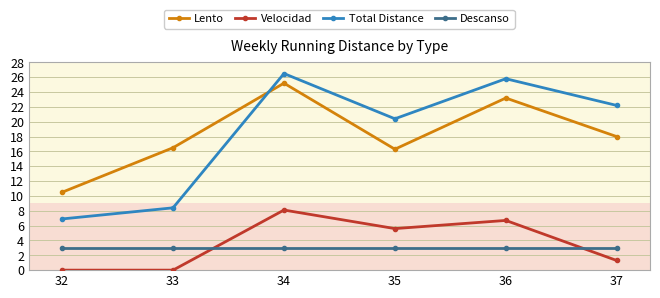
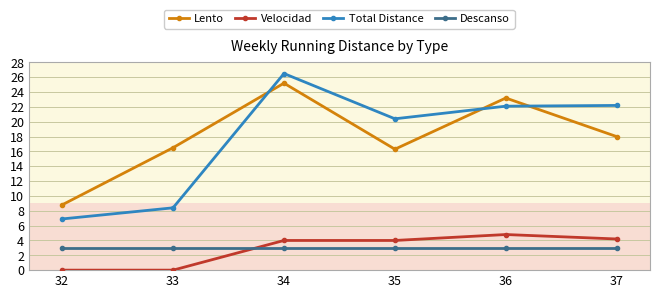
  {
    "Lento": {
-     "32": 11,
+     "32": 9,
      "33": 17,
      "34": 25,
      "35": 16,
      "36": 23,
      "37": 18
    },
    "Velocidad": {
      "32": 0,
      "33": 0,
-     "34": 8,
-     "35": 6,
-     "36": 7,
-     "37": 1
+     "34": 4,
+     "35": 4,
+     "36": 5,
+     "37": 4
    },
    "Total Distance": {
      "32": 7,
      "33": 8,
      "34": 27,
      "35": 20,
-     "36": 26,
+     "36": 22,
      "37": 22
    },
    "Descanso": {
      "32": 3,
      "33": 3,
      "34": 3,
      "35": 3,
      "36": 3,
      "37": 3
    }
  }
